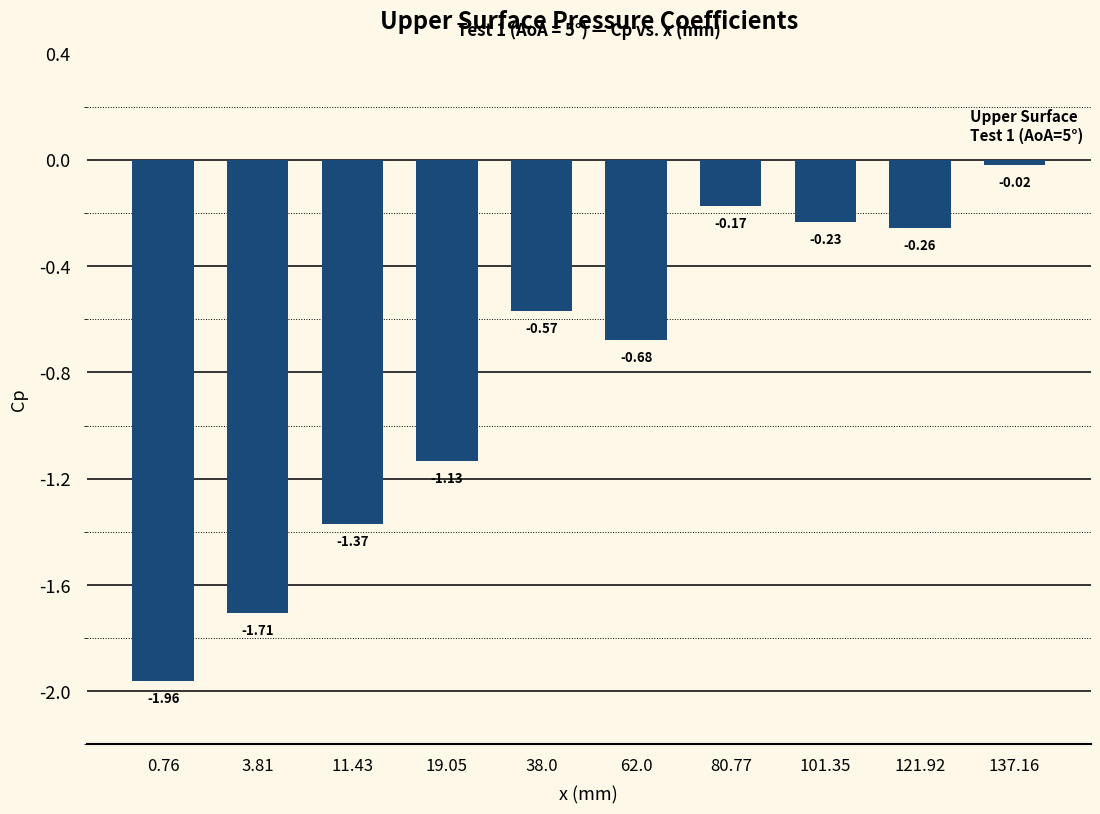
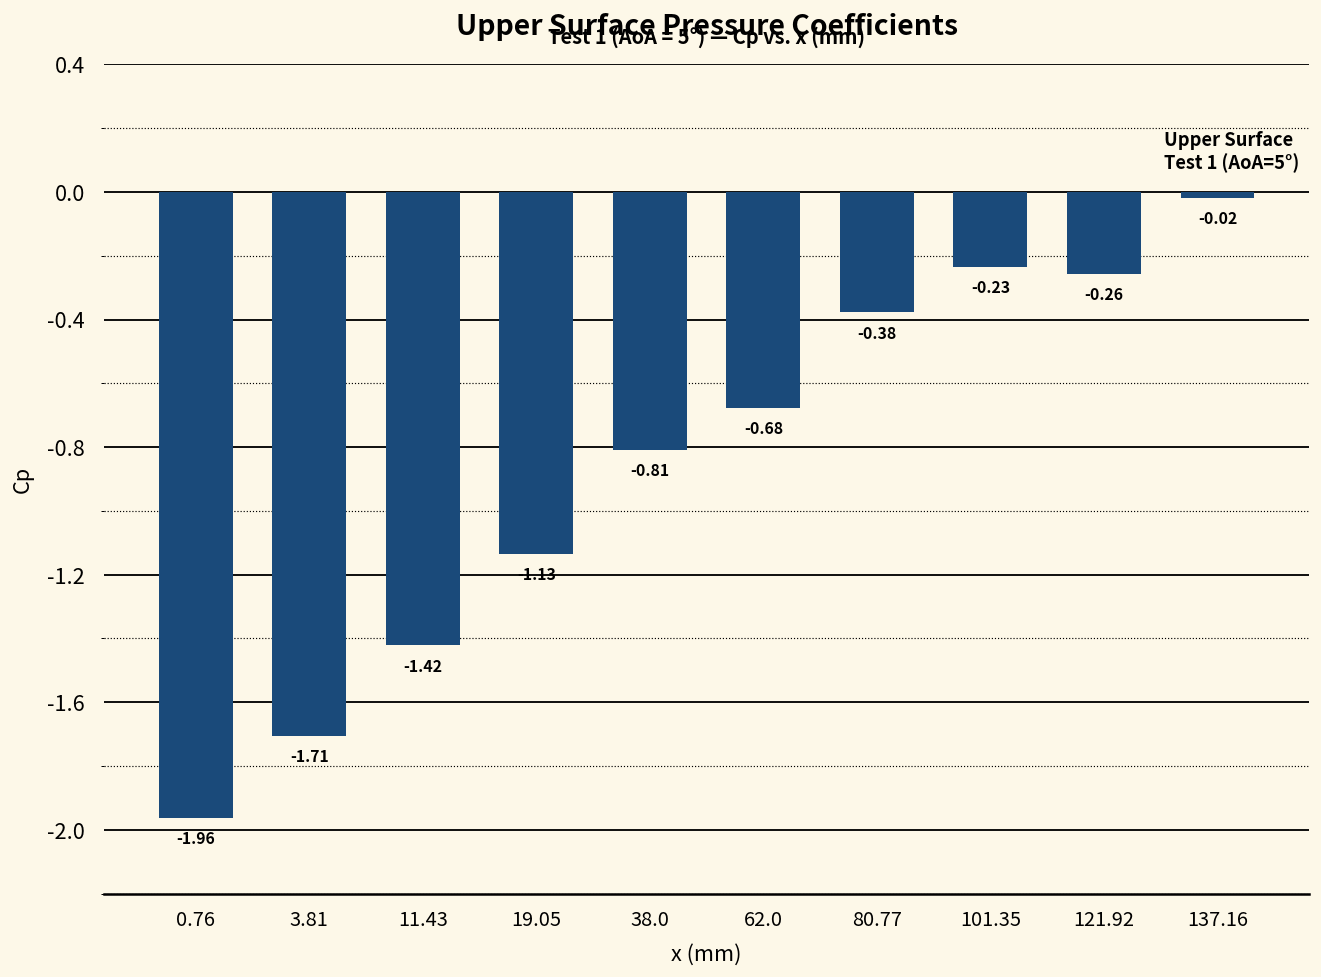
  {
    "0.76": -1.96,
    "3.81": -1.71,
-   "11.43": -1.37,
+   "11.43": -1.42,
    "19.05": -1.13,
-   "38.0": -0.57,
+   "38.0": -0.81,
    "62.0": -0.68,
-   "80.77": -0.17,
+   "80.77": -0.38,
    "101.35": -0.23,
    "121.92": -0.26,
    "137.16": -0.02
  }
